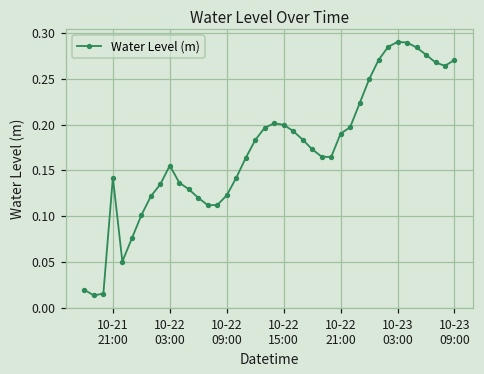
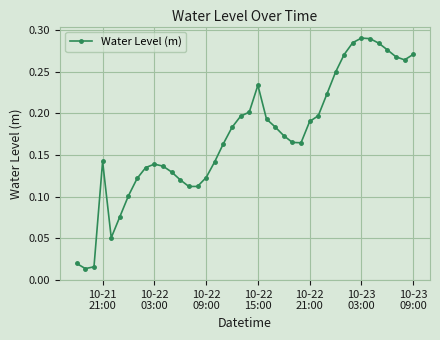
  {
    "10-21 21:00": 0.14,
-   "10-22 03:00": 0.16,
+   "10-22 03:00": 0.14,
    "10-22 09:00": 0.12,
-   "10-22 15:00": 0.20,
+   "10-22 15:00": 0.23,
    "10-22 21:00": 0.19,
    "10-23 03:00": 0.29,
    "10-23 09:00": 0.27
  }
